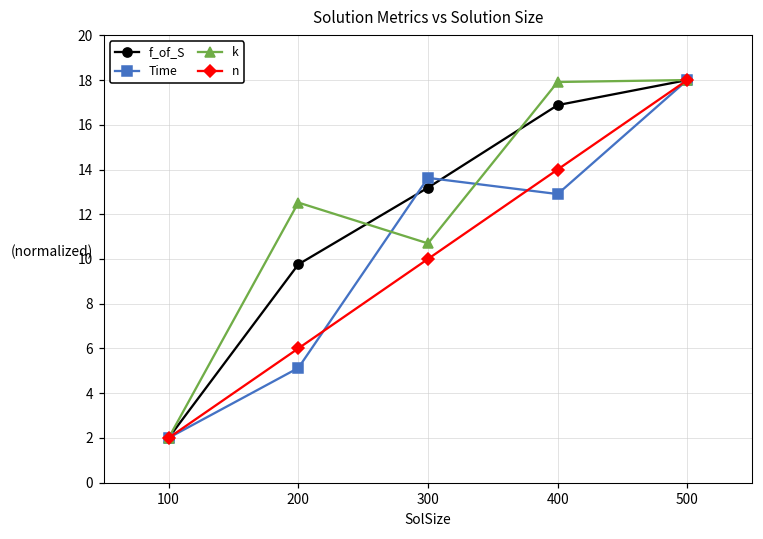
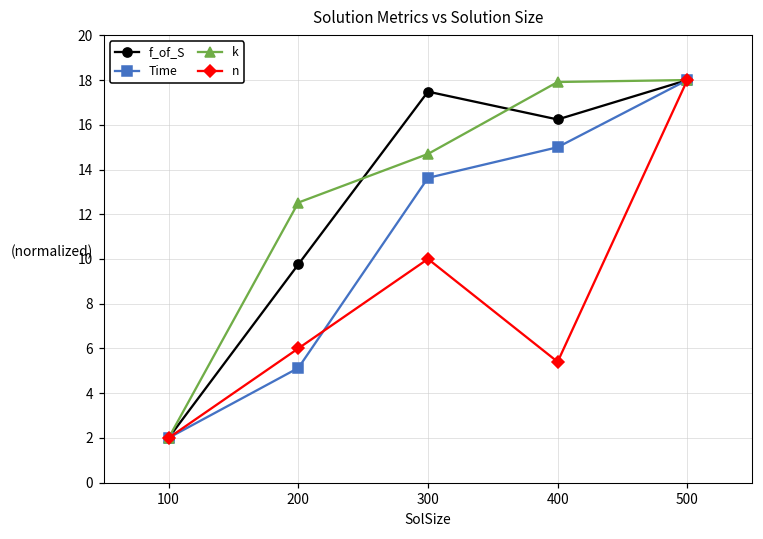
  {
    "f_of_S": {
      "200": 9.8,
-     "300": 13.2,
-     "400": 16.9
+     "300": 17.5,
+     "400": 16.2
    },
    "Time": {
      "200": 5.1,
      "300": 13.6,
-     "400": 12.9
+     "400": 15.0
    },
    "k": {
      "200": 12.5,
-     "300": 10.7,
+     "300": 14.7,
      "400": 17.9
    },
    "n": {
      "200": 6.0,
      "300": 10.0,
-     "400": 14.0
+     "400": 5.4
    }
  }
